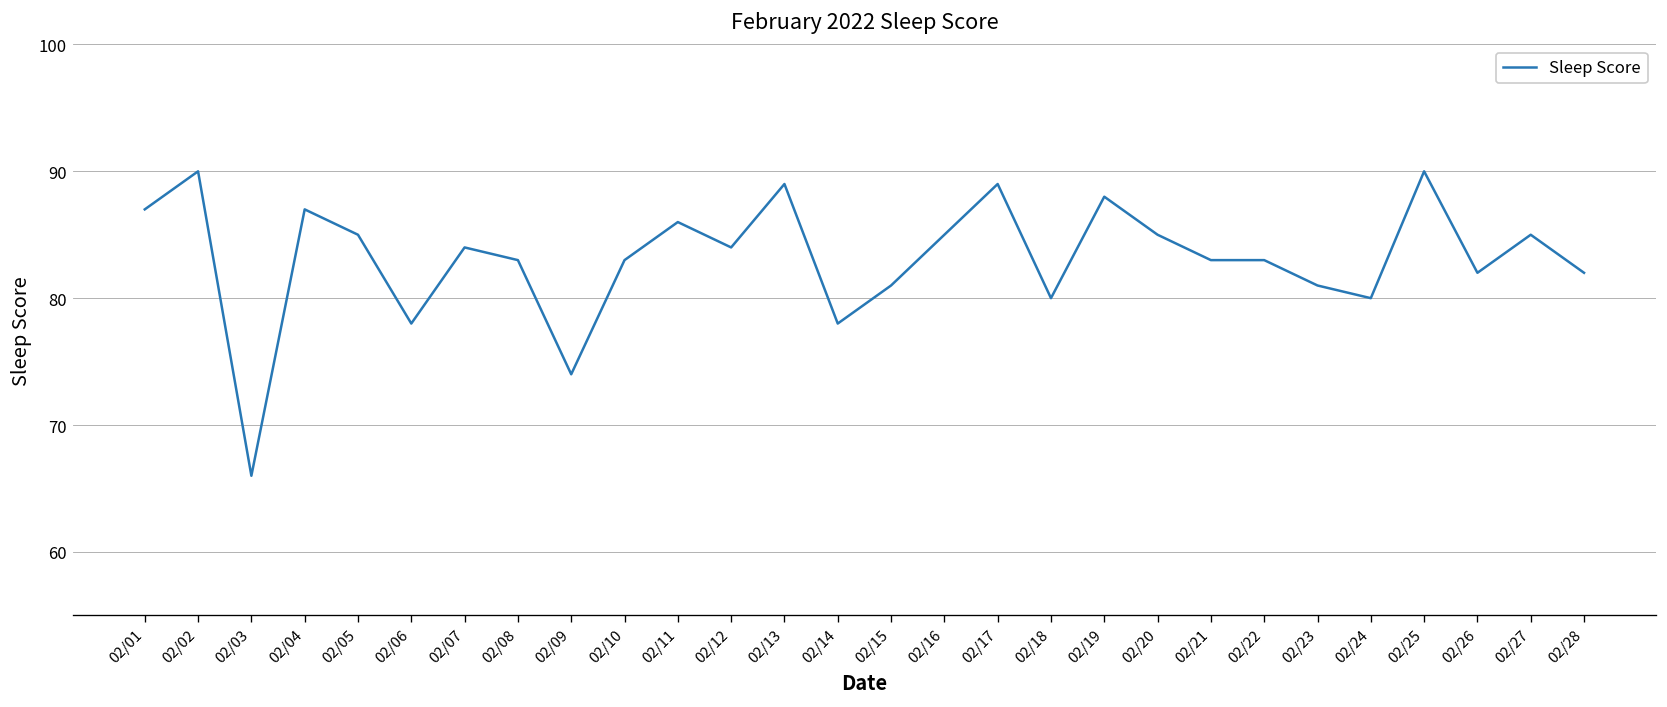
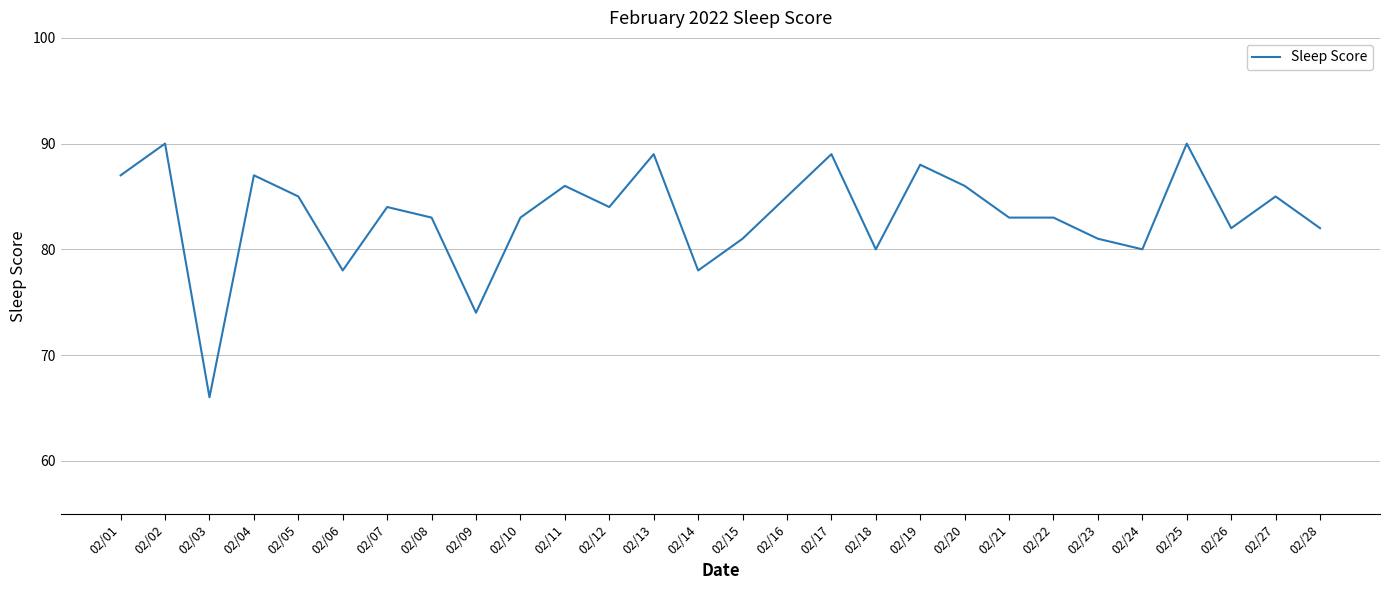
  {
    "02/01": 87,
    "02/02": 90,
    "02/03": 66,
    "02/04": 87,
    "02/05": 85,
    "02/06": 78,
    "02/07": 84,
    "02/08": 83,
    "02/09": 74,
    "02/10": 83,
    "02/11": 86,
    "02/12": 84,
    "02/13": 89,
    "02/14": 78,
    "02/15": 81,
    "02/16": 85,
    "02/17": 89,
    "02/18": 80,
    "02/19": 88,
-   "02/20": 85,
+   "02/20": 86,
    "02/21": 83,
    "02/22": 83,
    "02/23": 81,
    "02/24": 80,
    "02/25": 90,
    "02/26": 82,
    "02/27": 85,
    "02/28": 82
  }
